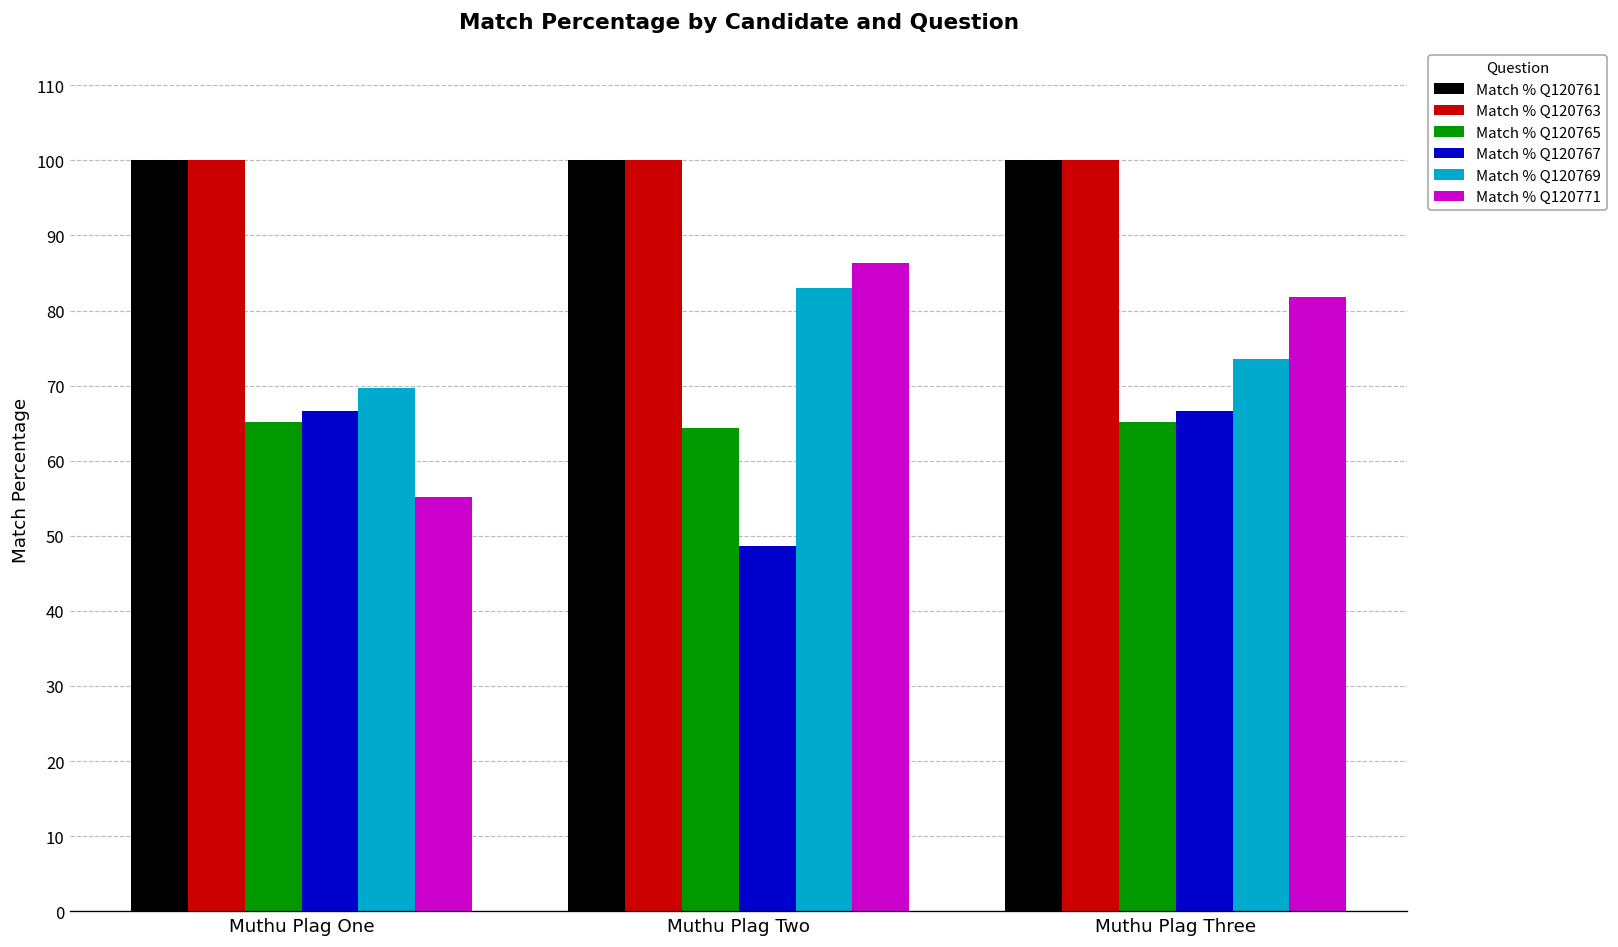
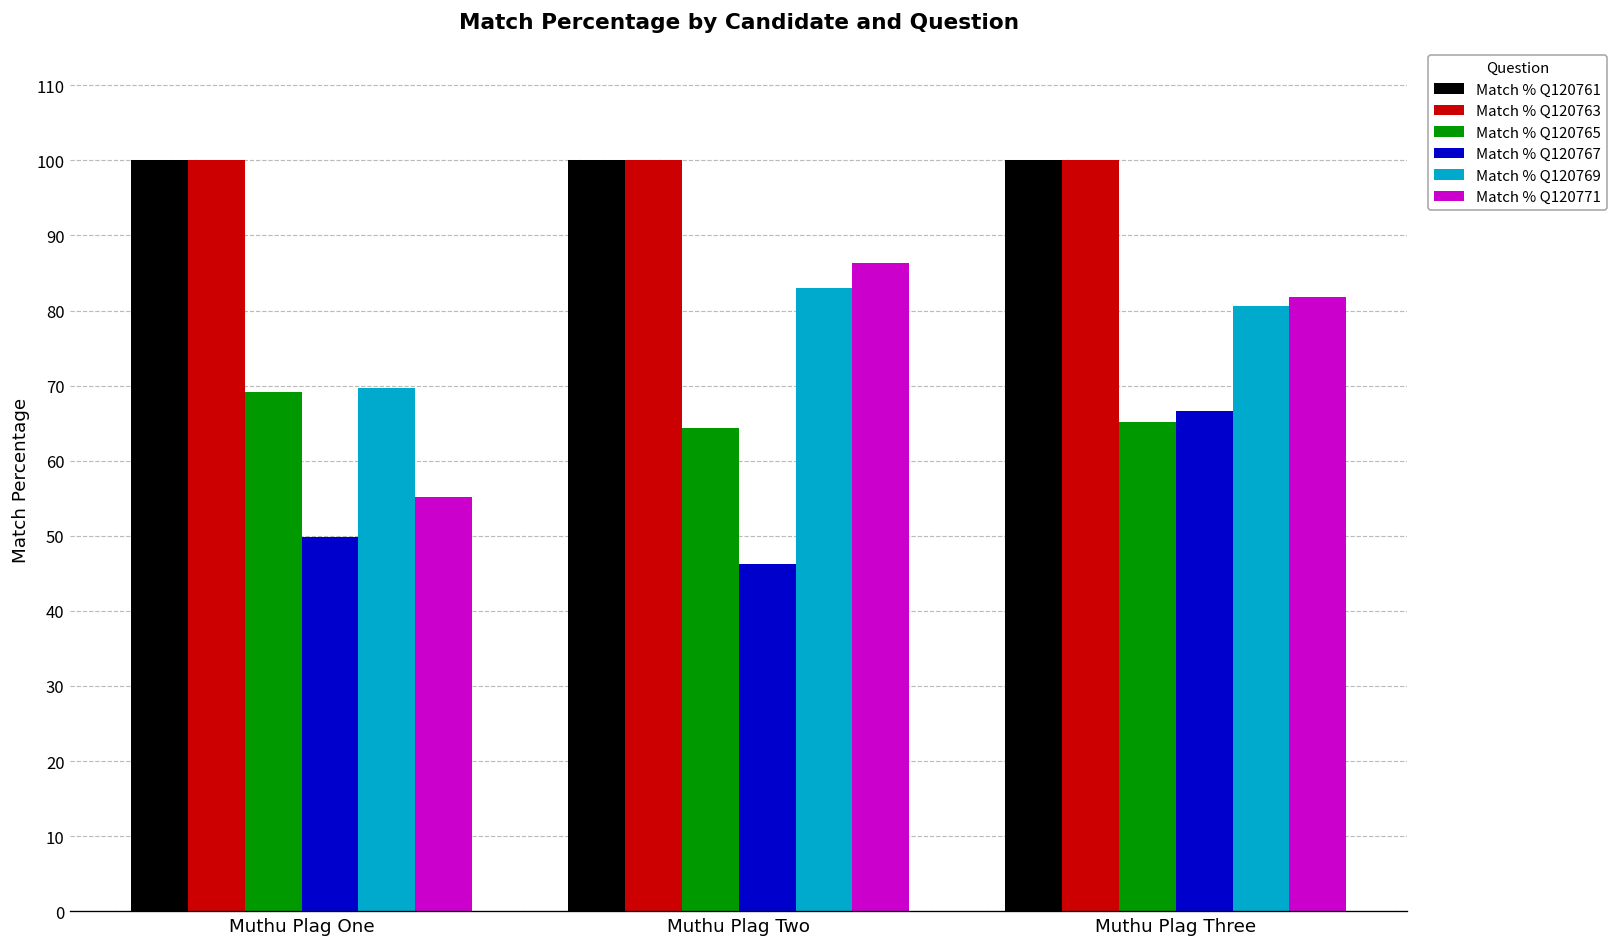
  {
    "Match % Q120761": {
      "Muthu Plag One": 100,
      "Muthu Plag Two": 100,
      "Muthu Plag Three": 100
    },
    "Match % Q120763": {
      "Muthu Plag One": 100,
      "Muthu Plag Two": 100,
      "Muthu Plag Three": 100
    },
    "Match % Q120765": {
-     "Muthu Plag One": 65,
+     "Muthu Plag One": 69,
      "Muthu Plag Two": 64,
      "Muthu Plag Three": 65
    },
    "Match % Q120767": {
-     "Muthu Plag One": 67,
-     "Muthu Plag Two": 49,
+     "Muthu Plag One": 50,
+     "Muthu Plag Two": 46,
      "Muthu Plag Three": 67
    },
    "Match % Q120769": {
      "Muthu Plag One": 70,
      "Muthu Plag Two": 83,
-     "Muthu Plag Three": 74
+     "Muthu Plag Three": 81
    },
    "Match % Q120771": {
      "Muthu Plag One": 55,
      "Muthu Plag Two": 86,
      "Muthu Plag Three": 82
    }
  }
